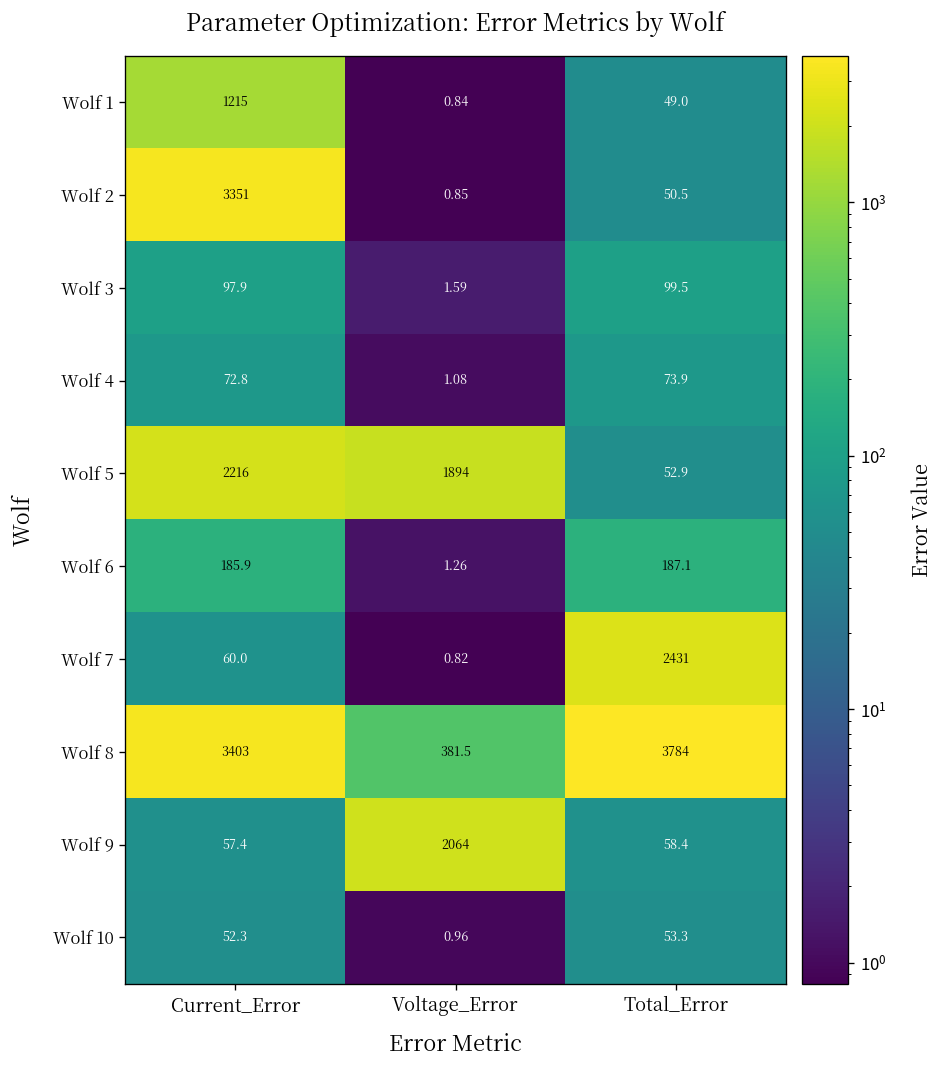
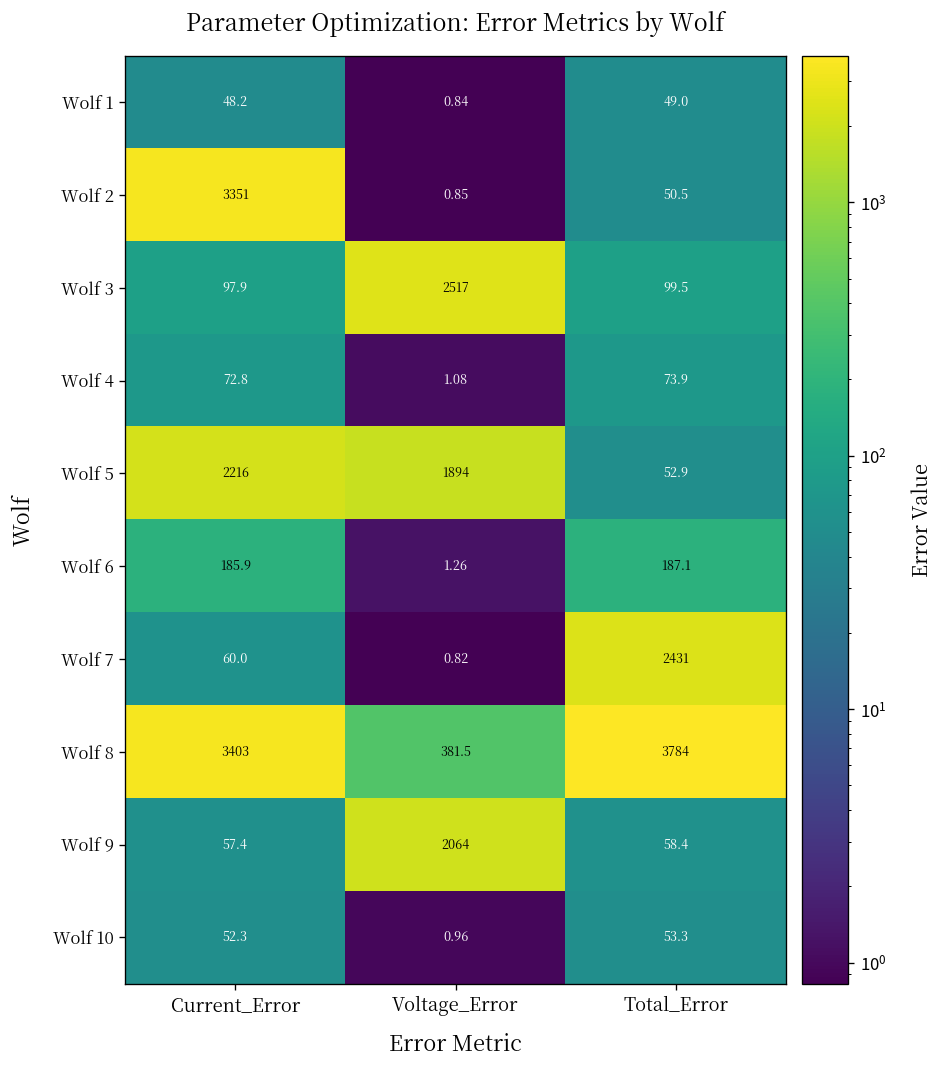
  {
    "Wolf 1": {
-     "Current_Error": 1215,
+     "Current_Error": 48.2,
      "Voltage_Error": 0.84,
      "Total_Error": 49.0
    },
    "Wolf 2": {
      "Current_Error": 3351,
      "Voltage_Error": 0.85,
      "Total_Error": 50.5
    },
    "Wolf 3": {
      "Current_Error": 97.9,
-     "Voltage_Error": 1.59,
+     "Voltage_Error": 2517,
      "Total_Error": 99.5
    },
    "Wolf 4": {
      "Current_Error": 72.8,
      "Voltage_Error": 1.08,
      "Total_Error": 73.9
    },
    "Wolf 5": {
      "Current_Error": 2216,
      "Voltage_Error": 1894,
      "Total_Error": 52.9
    },
    "Wolf 6": {
      "Current_Error": 185.9,
      "Voltage_Error": 1.26,
      "Total_Error": 187.1
    },
    "Wolf 7": {
      "Current_Error": 60.0,
      "Voltage_Error": 0.82,
      "Total_Error": 2431
    },
    "Wolf 8": {
      "Current_Error": 3403,
      "Voltage_Error": 381.5,
      "Total_Error": 3784
    },
    "Wolf 9": {
      "Current_Error": 57.4,
      "Voltage_Error": 2064,
      "Total_Error": 58.4
    },
    "Wolf 10": {
      "Current_Error": 52.3,
      "Voltage_Error": 0.96,
      "Total_Error": 53.3
    }
  }
